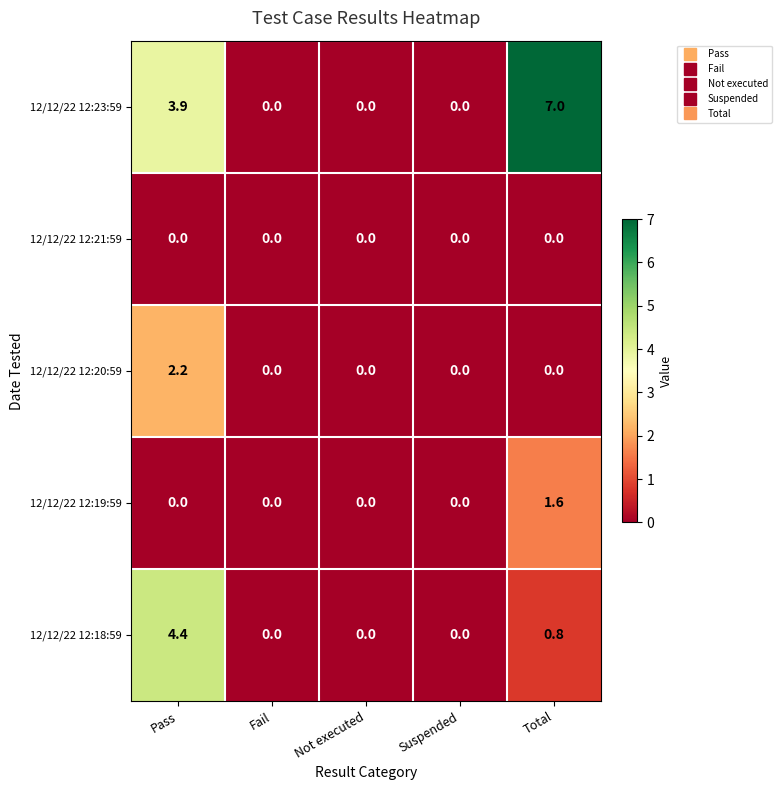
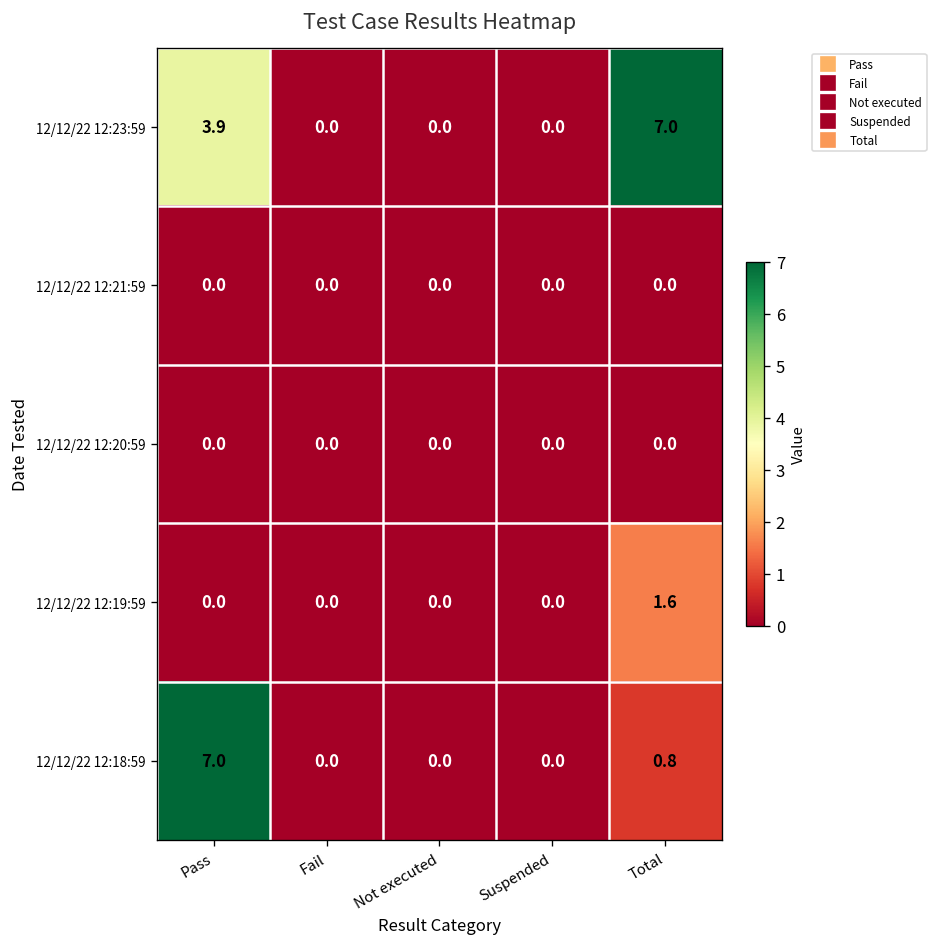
  {
    "12/12/22 12:23:59": {
      "Pass": 3.9,
      "Fail": 0.0,
      "Not executed": 0.0,
      "Suspended": 0.0,
      "Total": 7.0
    },
    "12/12/22 12:21:59": {
      "Pass": 0.0,
      "Fail": 0.0,
      "Not executed": 0.0,
      "Suspended": 0.0,
      "Total": 0.0
    },
    "12/12/22 12:20:59": {
-     "Pass": 2.2,
+     "Pass": 0.0,
      "Fail": 0.0,
      "Not executed": 0.0,
      "Suspended": 0.0,
      "Total": 0.0
    },
    "12/12/22 12:19:59": {
      "Pass": 0.0,
      "Fail": 0.0,
      "Not executed": 0.0,
      "Suspended": 0.0,
      "Total": 1.6
    },
    "12/12/22 12:18:59": {
-     "Pass": 4.4,
+     "Pass": 7.0,
      "Fail": 0.0,
      "Not executed": 0.0,
      "Suspended": 0.0,
      "Total": 0.8
    }
  }
